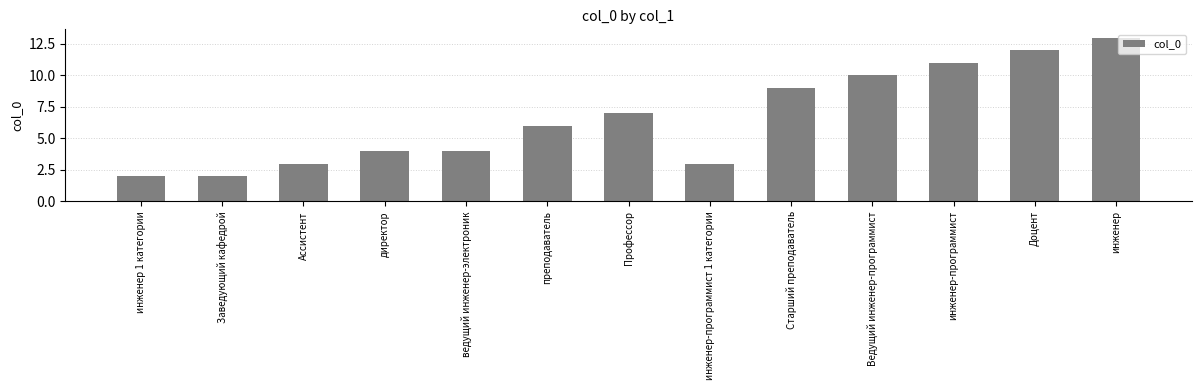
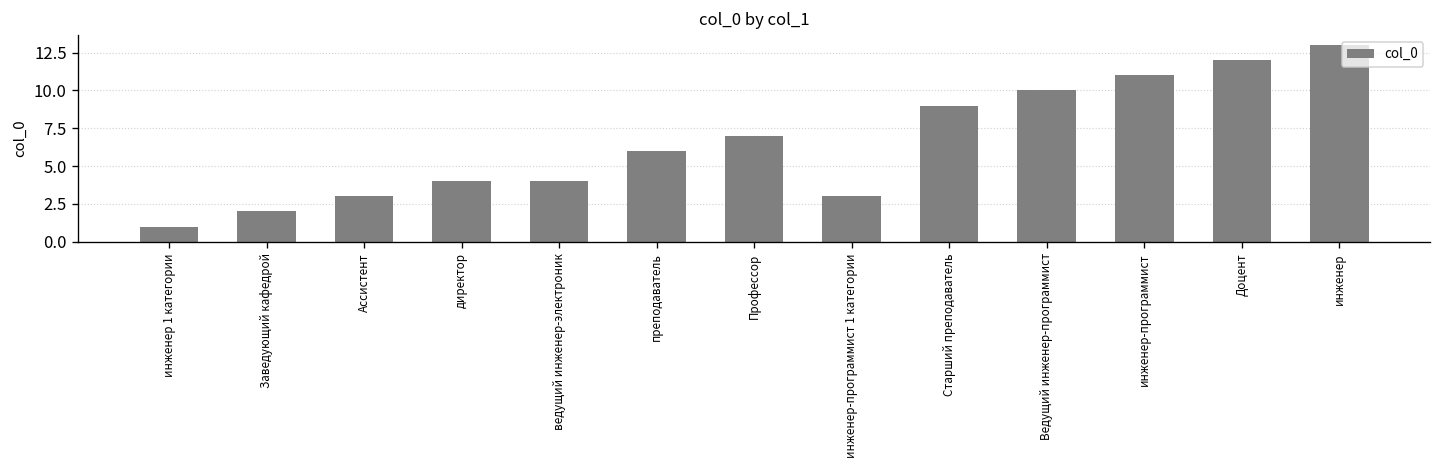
  {
-   "инженер 1 категории": 2,
+   "инженер 1 категории": 1,
    "Заведующий кафедрой": 2,
    "Ассистент": 3,
    "директор": 4,
    "ведущий инженер-электроник": 4,
    "преподаватель": 6,
    "Профессор": 7,
    "инженер-программист 1 категории": 3,
    "Старший преподаватель": 9,
    "Ведущий инженер-программист": 10,
    "инженер-программист": 11,
    "Доцент": 12,
    "инженер": 13
  }
